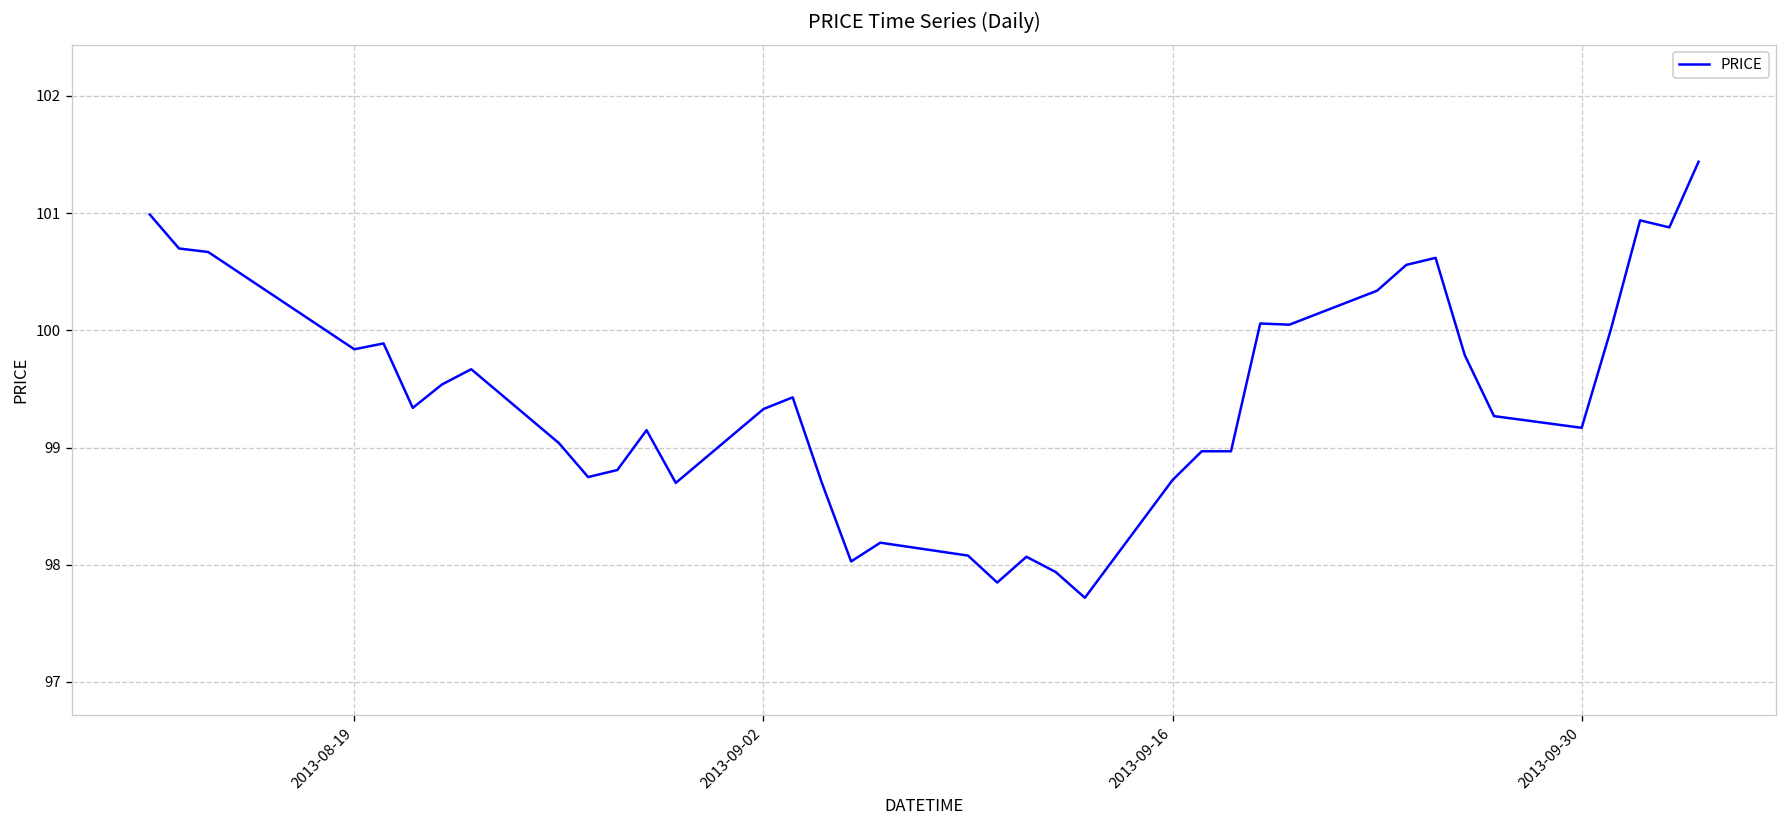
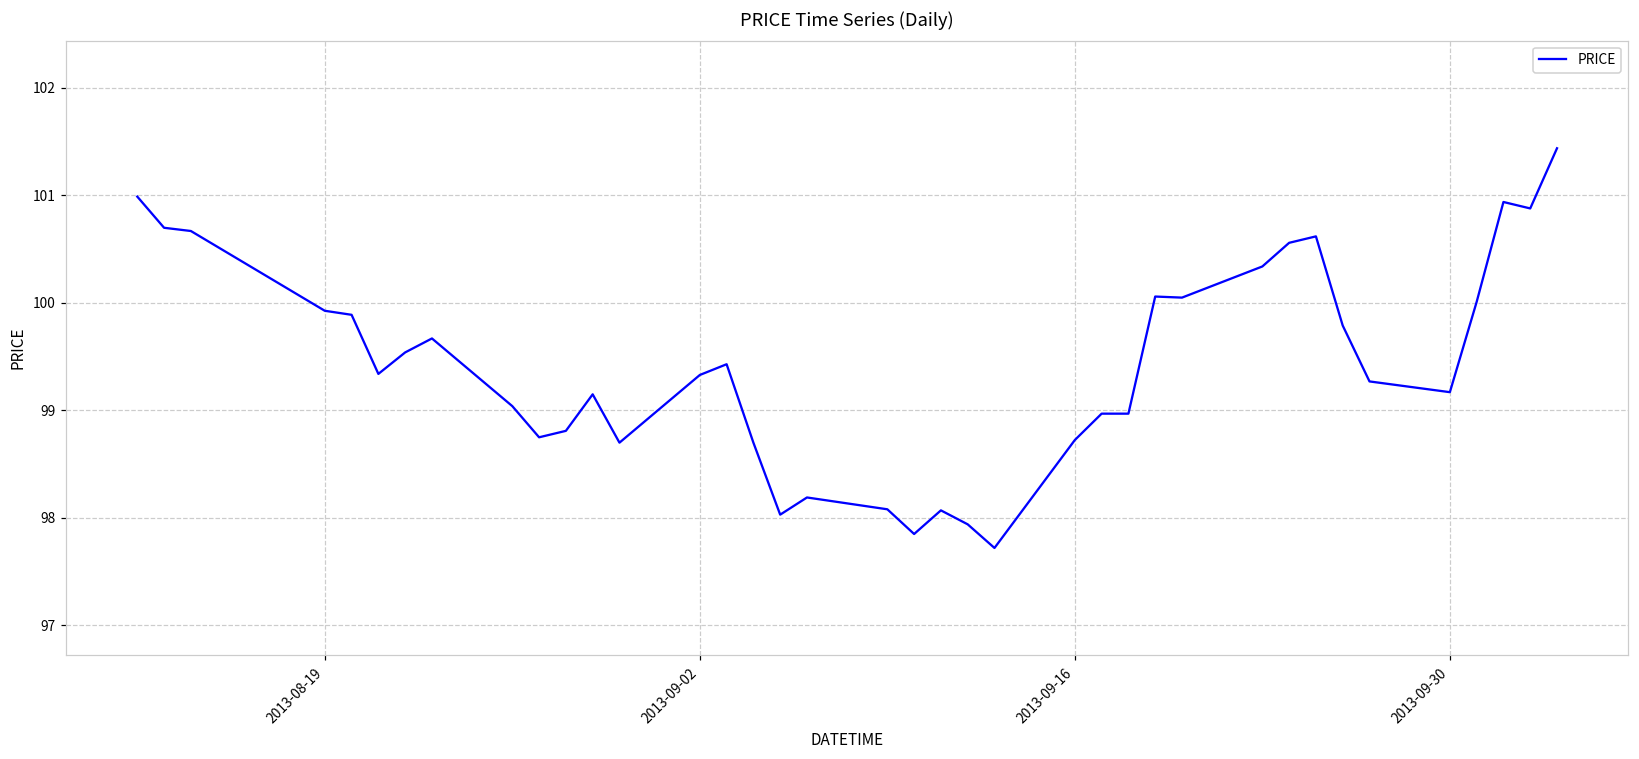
  {
-   "2013-08-19": 99.8,
+   "2013-08-19": 99.9,
    "2013-09-02": 99.3,
    "2013-09-16": 98.7,
    "2013-09-30": 99.2
  }
